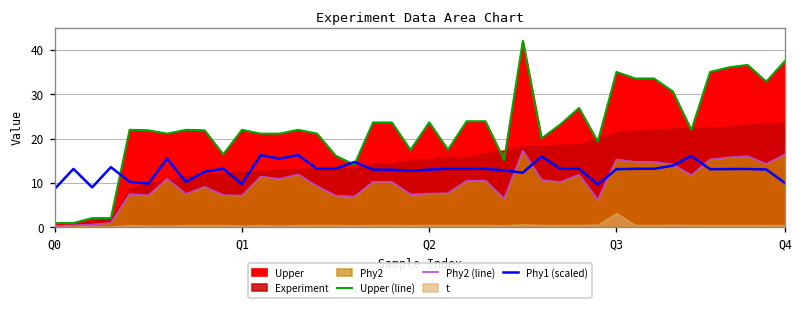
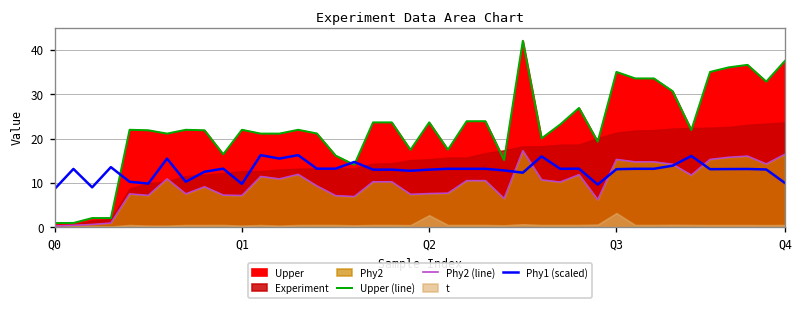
  {
    "Phy1 (scaled)": {
      "Q0": 9,
      "Q1": 10,
      "Q2": 13,
      "Q3": 13,
      "Q4": 10
    },
    "Phy2": {
      "Q1": 7,
      "Q2": 8,
      "Q3": 15,
      "Q4": 16
    },
    "t": {
-     "Q2": 1,
+     "Q2": 3,
      "Q3": 3
    }
  }
